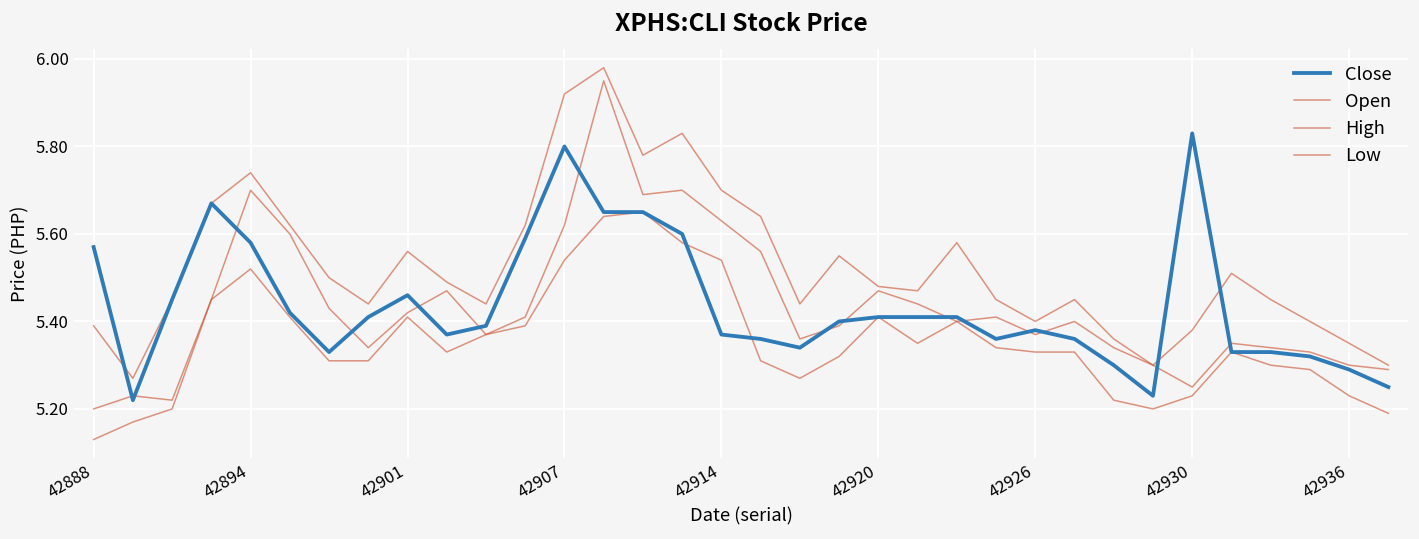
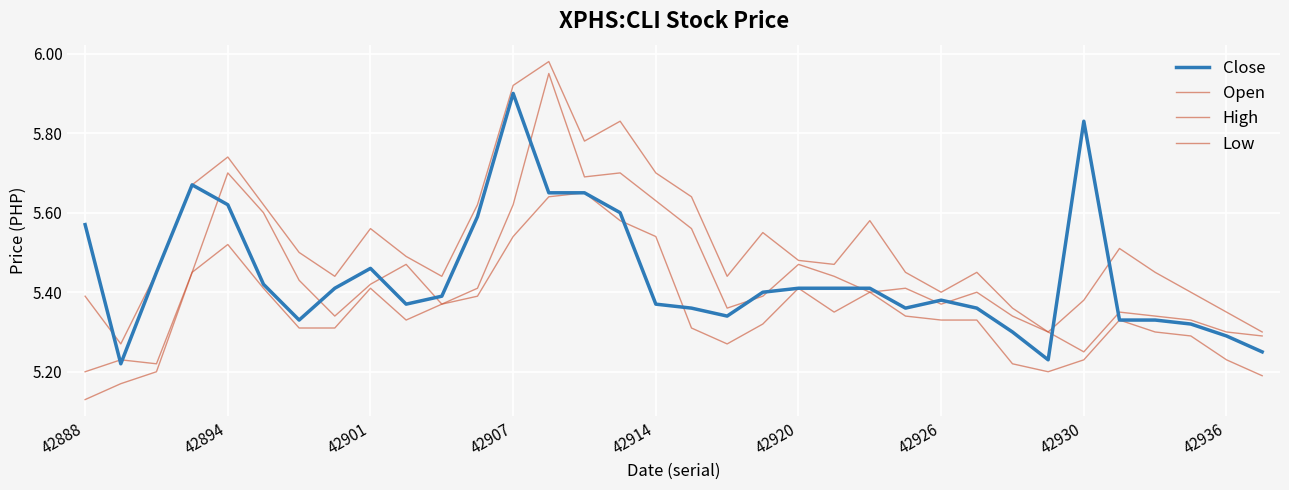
  {
    "Close": {
      "42888": 5.57,
-     "42894": 5.58,
+     "42894": 5.62,
      "42901": 5.46,
-     "42907": 5.8,
+     "42907": 5.9,
      "42914": 5.37,
      "42926": 5.38,
      "42930": 5.83,
      "42936": 5.29
    }
  }
